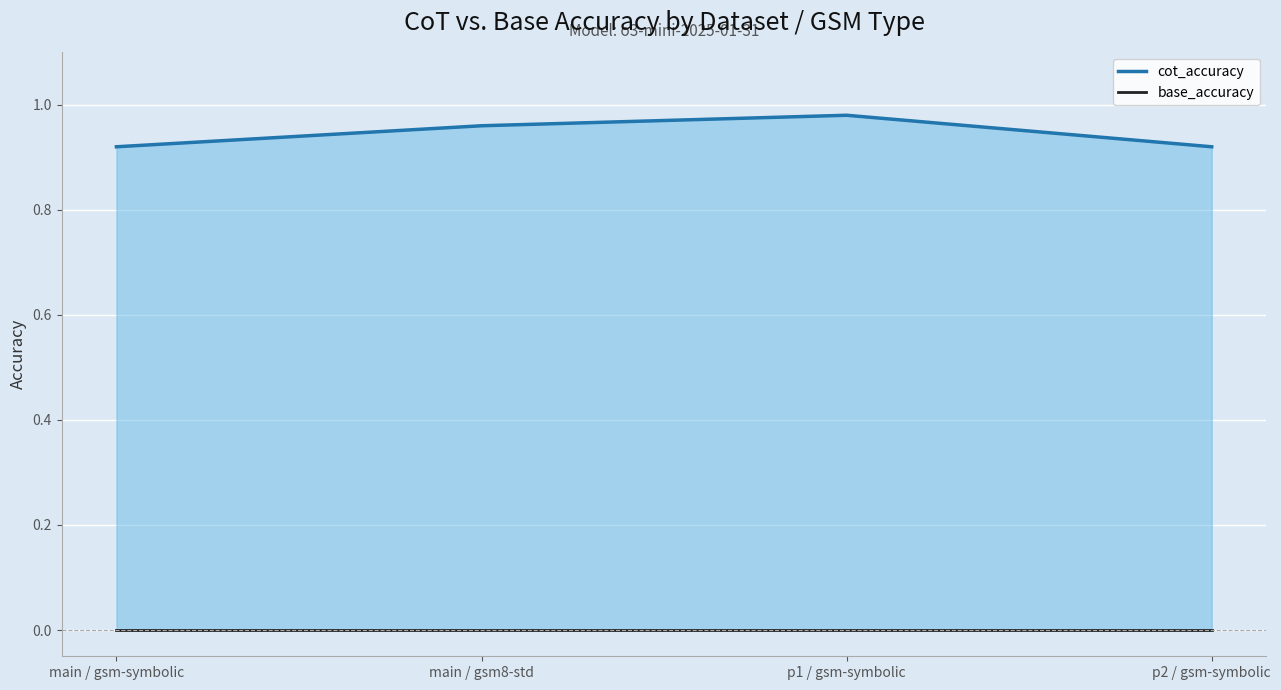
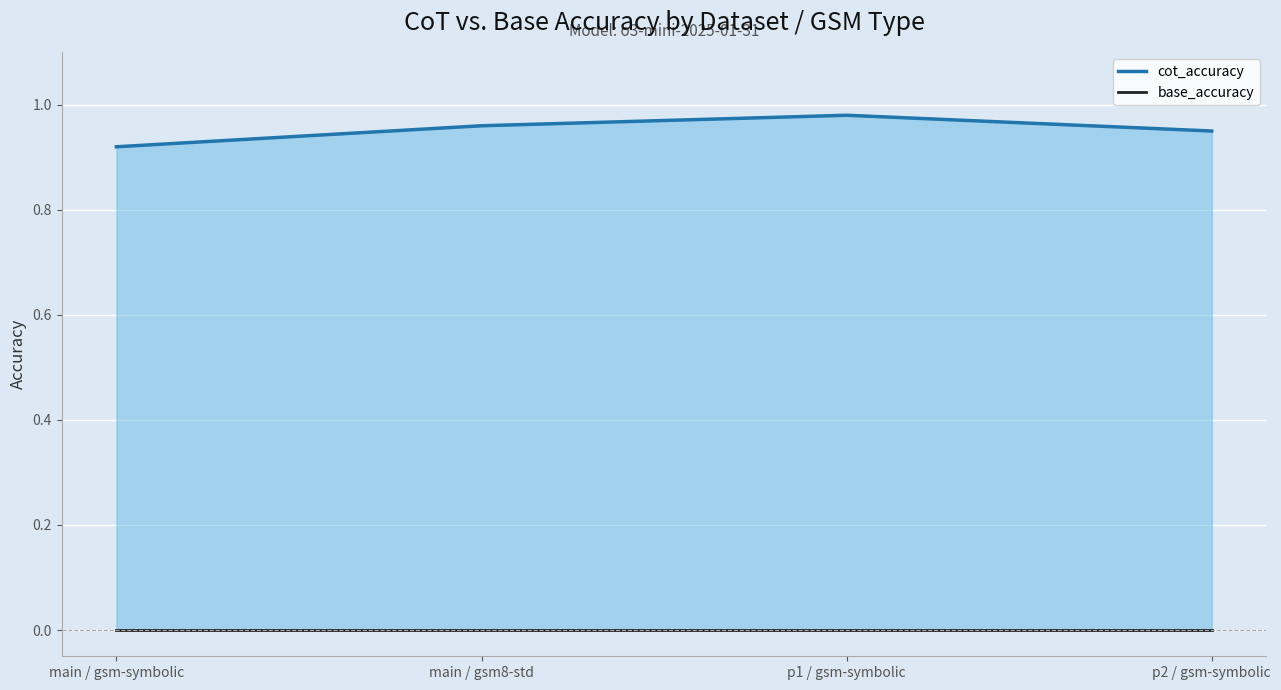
  {
    "cot_accuracy": {
      "main / gsm-symbolic": 0.92,
      "main / gsm8-std": 0.96,
      "p1 / gsm-symbolic": 0.98,
-     "p2 / gsm-symbolic": 0.92
+     "p2 / gsm-symbolic": 0.95
    },
    "base_accuracy": {
      "main / gsm-symbolic": 0.00,
      "main / gsm8-std": 0.00,
      "p1 / gsm-symbolic": 0.00,
      "p2 / gsm-symbolic": 0.00
    }
  }
